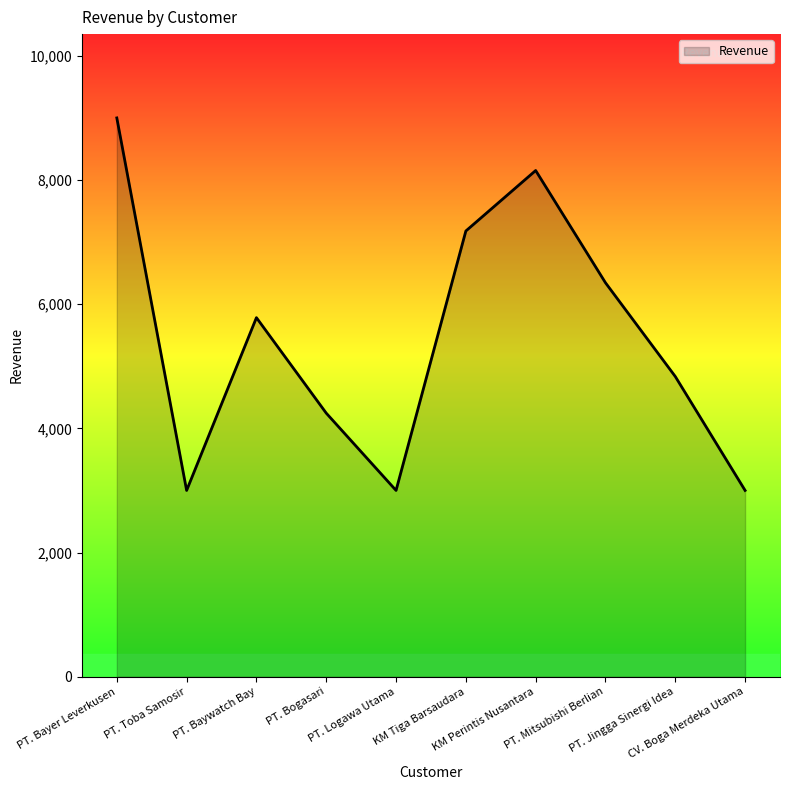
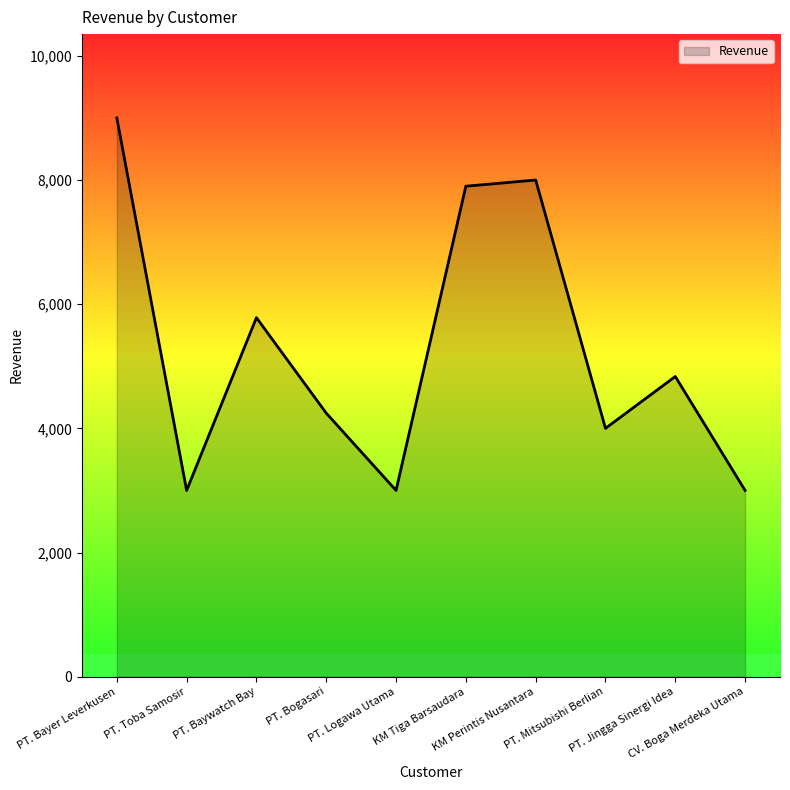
  {
    "PT. Bayer Leverkusen": "9,000",
    "PT. Toba Samosir": "3,000",
    "PT. Baywatch Bay": "5,800",
    "PT. Bogasari": "4,200",
    "PT. Logawa Utama": "3,000",
-   "KM Tiga Barsaudara": "7,200",
-   "KM Perintis Nusantara": "8,200",
-   "PT. Mitsubishi Berlian": "6,300",
+   "KM Tiga Barsaudara": "7,900",
+   "KM Perintis Nusantara": "8,000",
+   "PT. Mitsubishi Berlian": "4,000",
    "PT. Jingga Sinergi Idea": "4,800",
    "CV. Boga Merdeka Utama": "3,000"
  }
